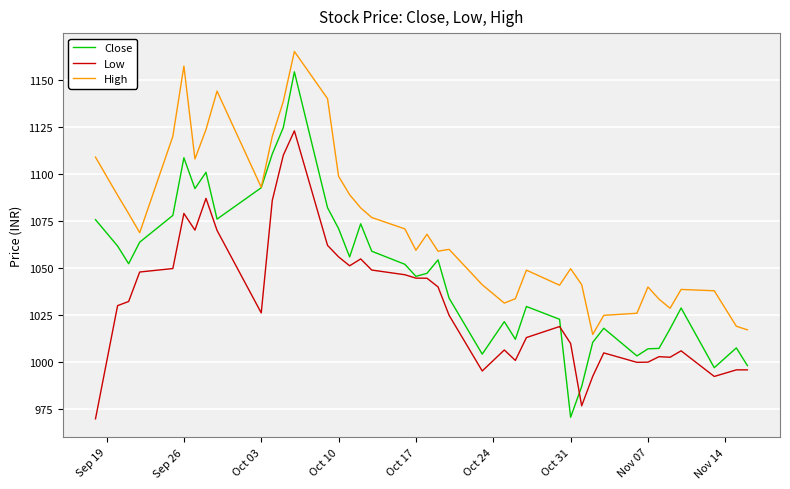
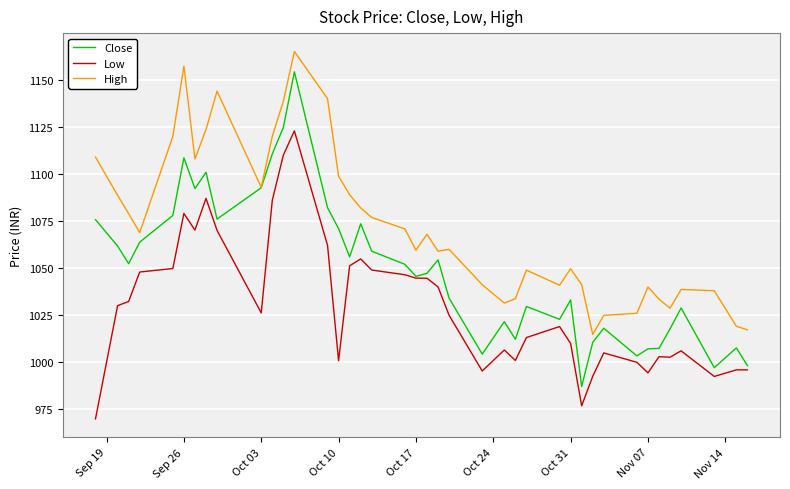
  {
    "Close": {
      "Sep 26": 1109,
      "Oct 10": 1071,
-     "Oct 31": 971,
+     "Oct 31": 1033,
      "Nov 07": 1007
    },
    "Low": {
      "Sep 26": 1079,
      "Oct 03": 1026,
-     "Oct 10": 1056,
+     "Oct 10": 1001,
      "Oct 31": 1010,
-     "Nov 07": 1000
+     "Nov 07": 994
    },
    "High": {
      "Sep 26": 1157,
      "Oct 10": 1099,
      "Oct 17": 1060,
      "Oct 31": 1050,
      "Nov 07": 1040
    }
  }
